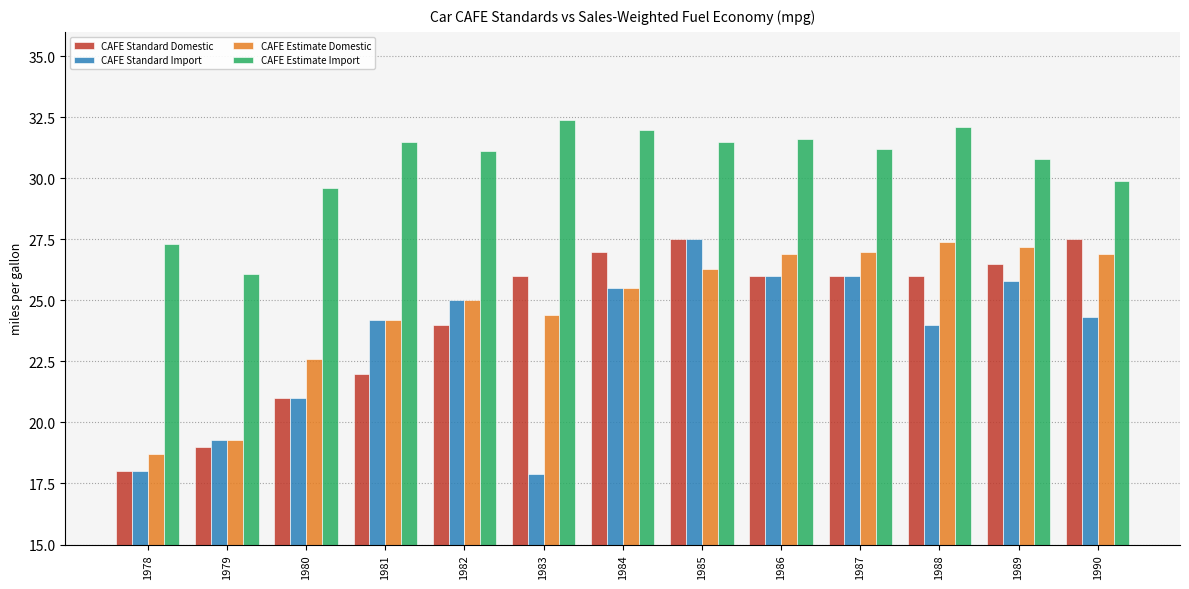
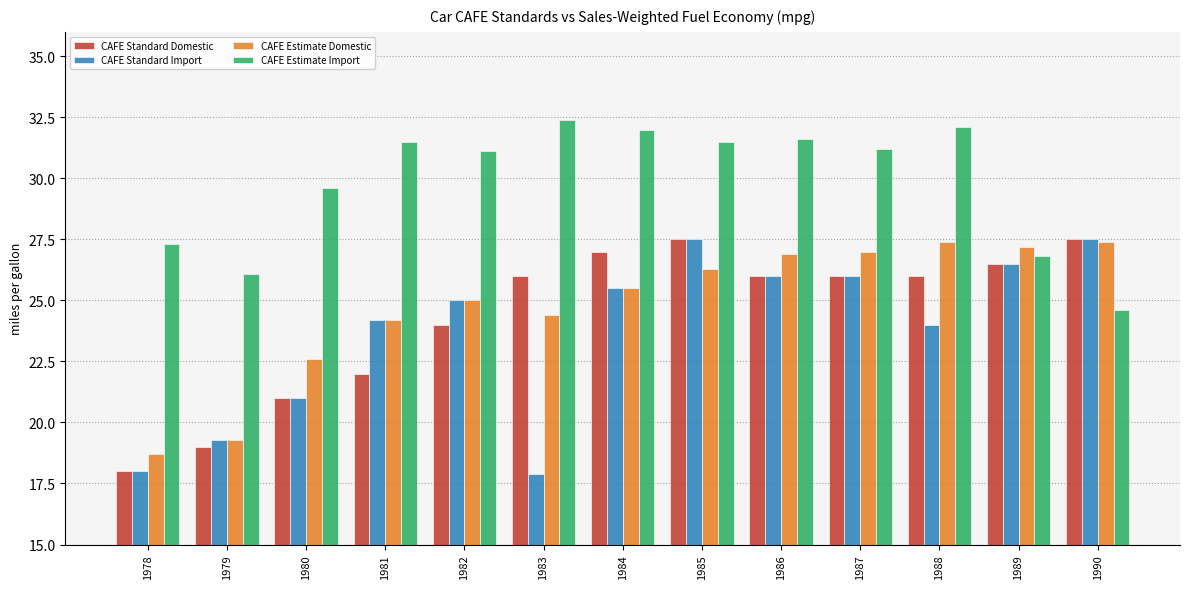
  {
    "CAFE Standard Domestic": {
      "1978": 18.0,
      "1979": 19.0,
      "1980": 21.0,
      "1981": 22.0,
      "1982": 24.0,
      "1983": 26.0,
      "1984": 27.0,
      "1985": 27.5,
      "1986": 26.0,
      "1987": 26.0,
      "1988": 26.0,
      "1989": 26.5,
      "1990": 27.5
    },
    "CAFE Standard Import": {
      "1978": 18.0,
      "1979": 19.3,
      "1980": 21.0,
      "1981": 24.2,
      "1982": 25.0,
      "1983": 17.9,
      "1984": 25.5,
      "1985": 27.5,
      "1986": 26.0,
      "1987": 26.0,
      "1988": 24.0,
-     "1989": 25.8,
-     "1990": 24.3
+     "1989": 26.5,
+     "1990": 27.5
    },
    "CAFE Estimate Domestic": {
      "1978": 18.7,
      "1979": 19.3,
      "1980": 22.6,
      "1981": 24.2,
      "1982": 25.0,
      "1983": 24.4,
      "1984": 25.5,
      "1985": 26.3,
      "1986": 26.9,
      "1987": 27.0,
      "1988": 27.4,
      "1989": 27.2,
-     "1990": 26.9
+     "1990": 27.4
    },
    "CAFE Estimate Import": {
      "1978": 27.3,
      "1979": 26.1,
      "1980": 29.6,
      "1981": 31.5,
      "1982": 31.1,
      "1983": 32.4,
      "1984": 32.0,
      "1985": 31.5,
      "1986": 31.6,
      "1987": 31.2,
      "1988": 32.1,
-     "1989": 30.8,
-     "1990": 29.9
+     "1989": 26.8,
+     "1990": 24.6
    }
  }
